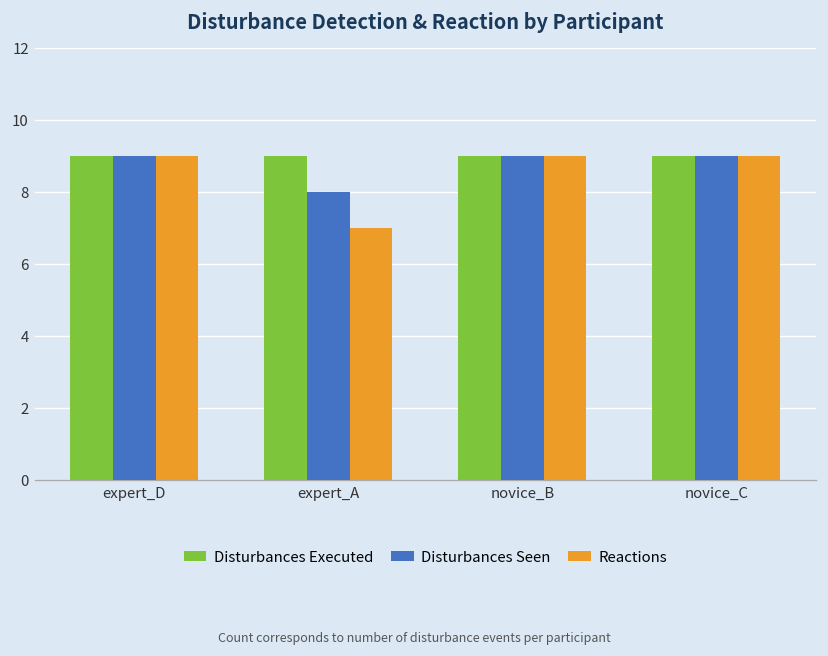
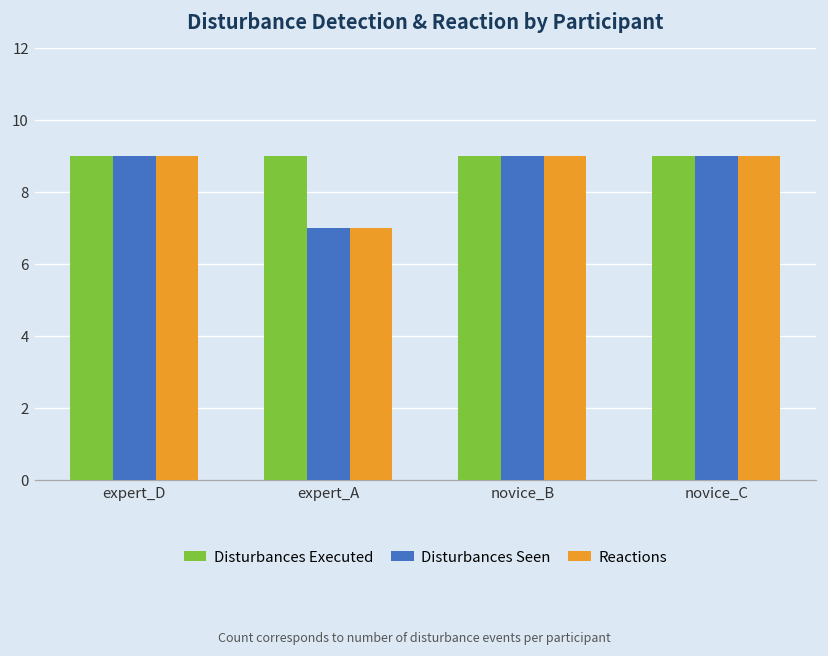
  {
    "Disturbances Executed": {
      "expert_D": 9,
      "expert_A": 9,
      "novice_B": 9,
      "novice_C": 9
    },
    "Disturbances Seen": {
      "expert_D": 9,
-     "expert_A": 8,
+     "expert_A": 7,
      "novice_B": 9,
      "novice_C": 9
    },
    "Reactions": {
      "expert_D": 9,
      "expert_A": 7,
      "novice_B": 9,
      "novice_C": 9
    }
  }
